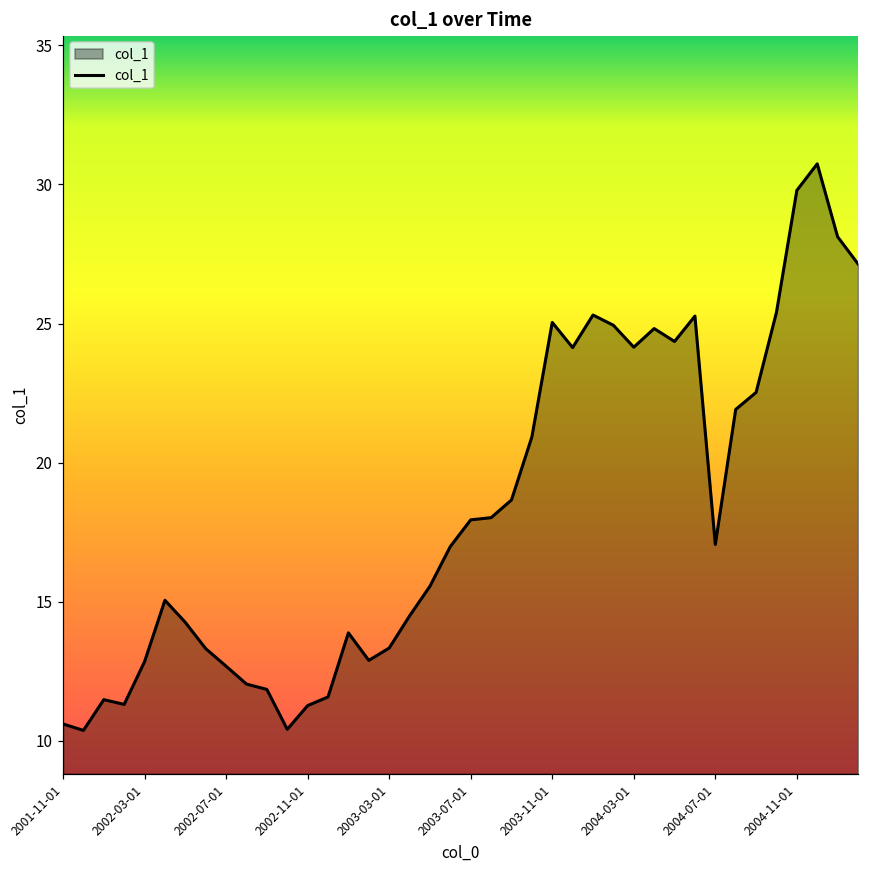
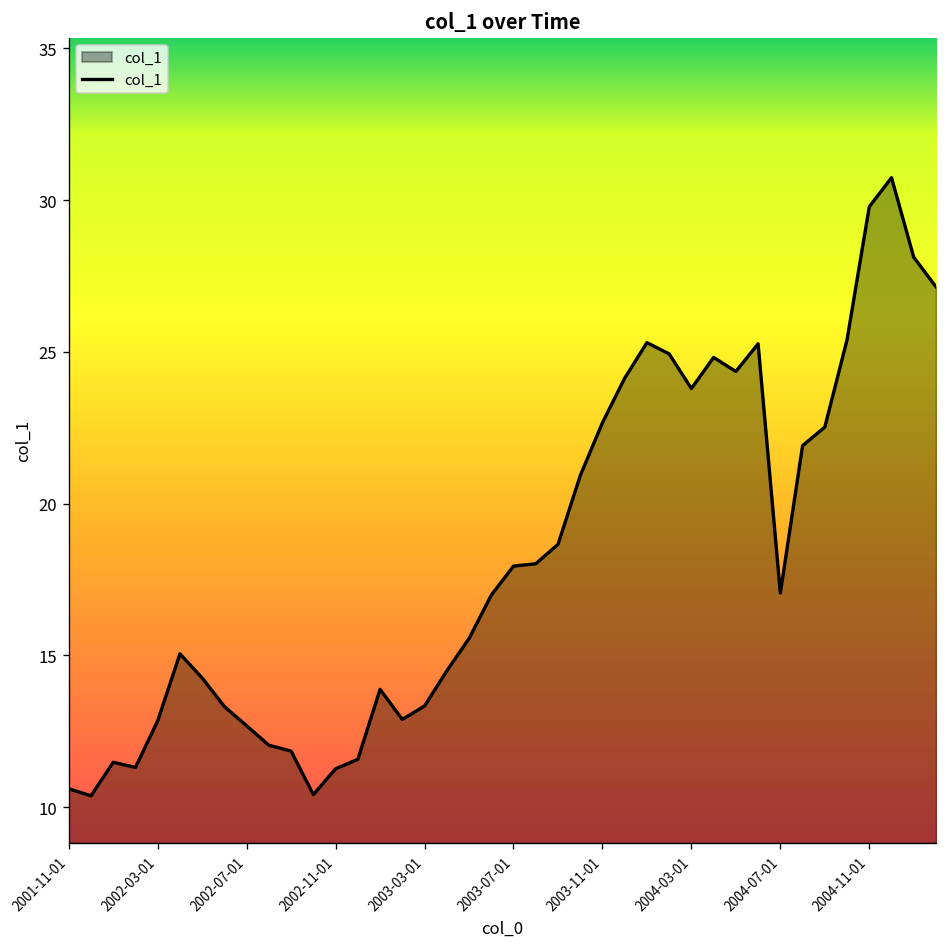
  {
    "2001-11-01": 10.6,
    "2002-03-01": 12.8,
    "2002-07-01": 12.7,
    "2002-11-01": 11.3,
    "2003-03-01": 13.3,
    "2003-07-01": 17.9,
-   "2003-11-01": 25.0,
-   "2004-03-01": 24.1,
+   "2003-11-01": 22.7,
+   "2004-03-01": 23.8,
    "2004-07-01": 17.1,
    "2004-11-01": 29.8
  }
